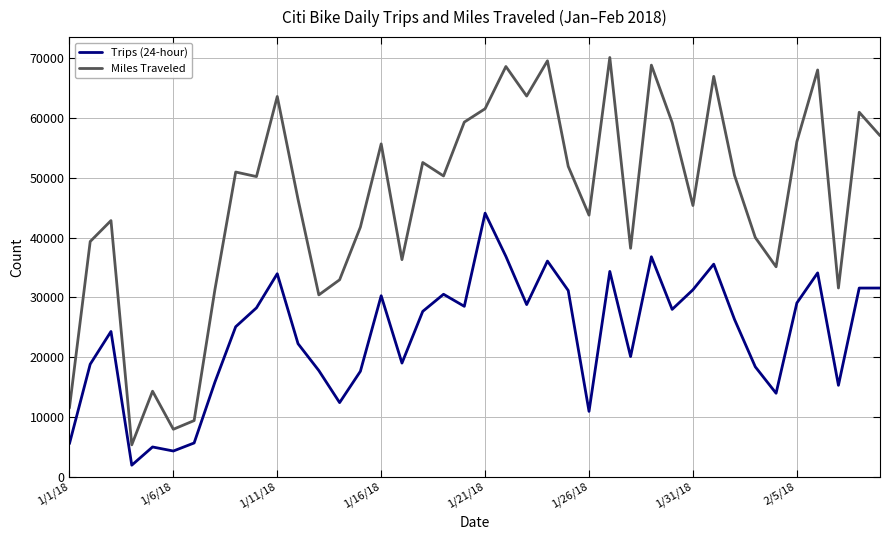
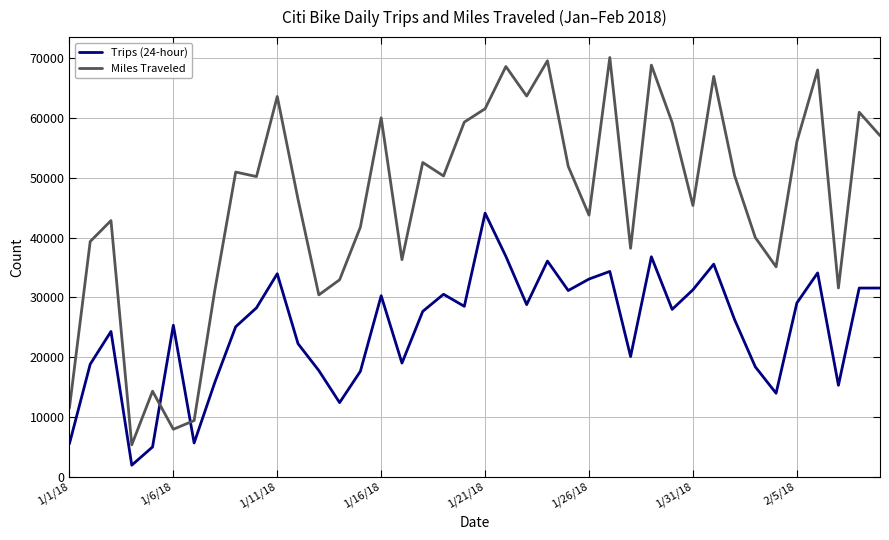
  {
    "Trips (24-hour)": {
      "1/1/18": 5000,
-     "1/6/18": 4000,
+     "1/6/18": 25000,
      "1/11/18": 34000,
      "1/16/18": 30000,
      "1/21/18": 44000,
-     "1/26/18": 11000,
+     "1/26/18": 33000,
      "1/31/18": 31000,
      "2/5/18": 29000
    },
    "Miles Traveled": {
      "1/1/18": 11000,
      "1/6/18": 8000,
      "1/11/18": 64000,
-     "1/16/18": 56000,
+     "1/16/18": 60000,
      "1/21/18": 62000,
      "1/26/18": 44000,
      "1/31/18": 45000,
      "2/5/18": 56000
    }
  }
